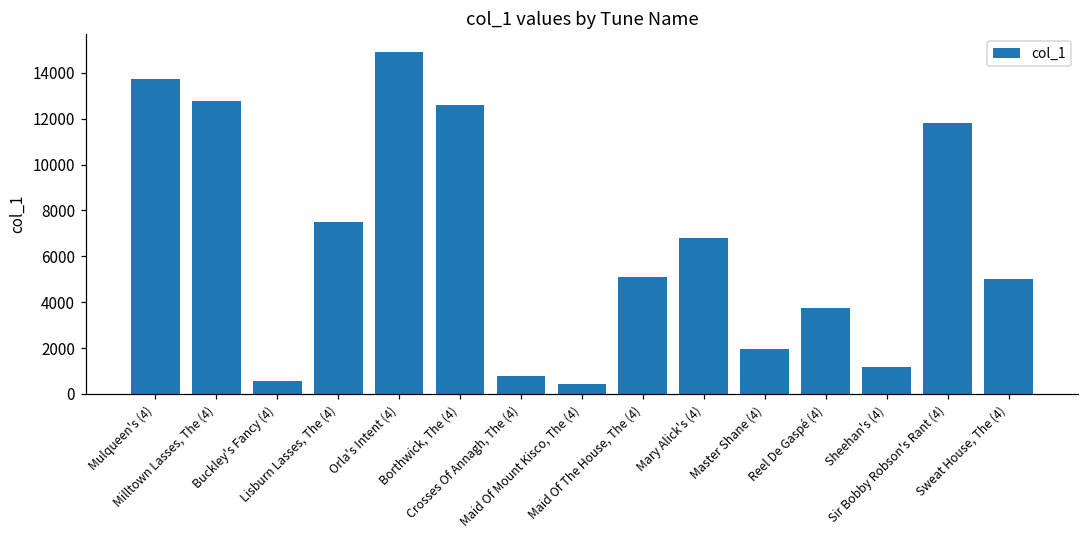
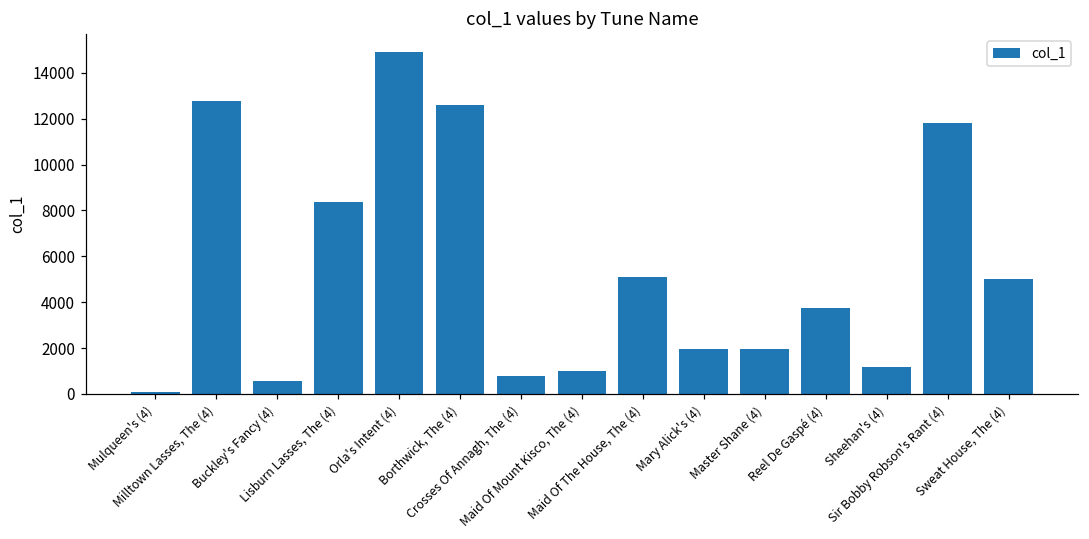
  {
-   "Mulqueen's (4)": 13700,
+   "Mulqueen's (4)": 100,
    "Milltown Lasses, The (4)": 12800,
    "Buckley's Fancy (4)": 500,
-   "Lisburn Lasses, The (4)": 7500,
+   "Lisburn Lasses, The (4)": 8400,
    "Orla's Intent (4)": 14900,
    "Borthwick, The (4)": 12600,
    "Crosses Of Annagh, The (4)": 800,
-   "Maid Of Mount Kisco, The (4)": 400,
+   "Maid Of Mount Kisco, The (4)": 1000,
    "Maid Of The House, The (4)": 5100,
-   "Mary Alick's (4)": 6800,
+   "Mary Alick's (4)": 2000,
    "Master Shane (4)": 2000,
    "Reel De Gaspé (4)": 3800,
    "Sheehan's (4)": 1200,
    "Sir Bobby Robson's Rant (4)": 11800,
    "Sweat House, The (4)": 5000
  }
